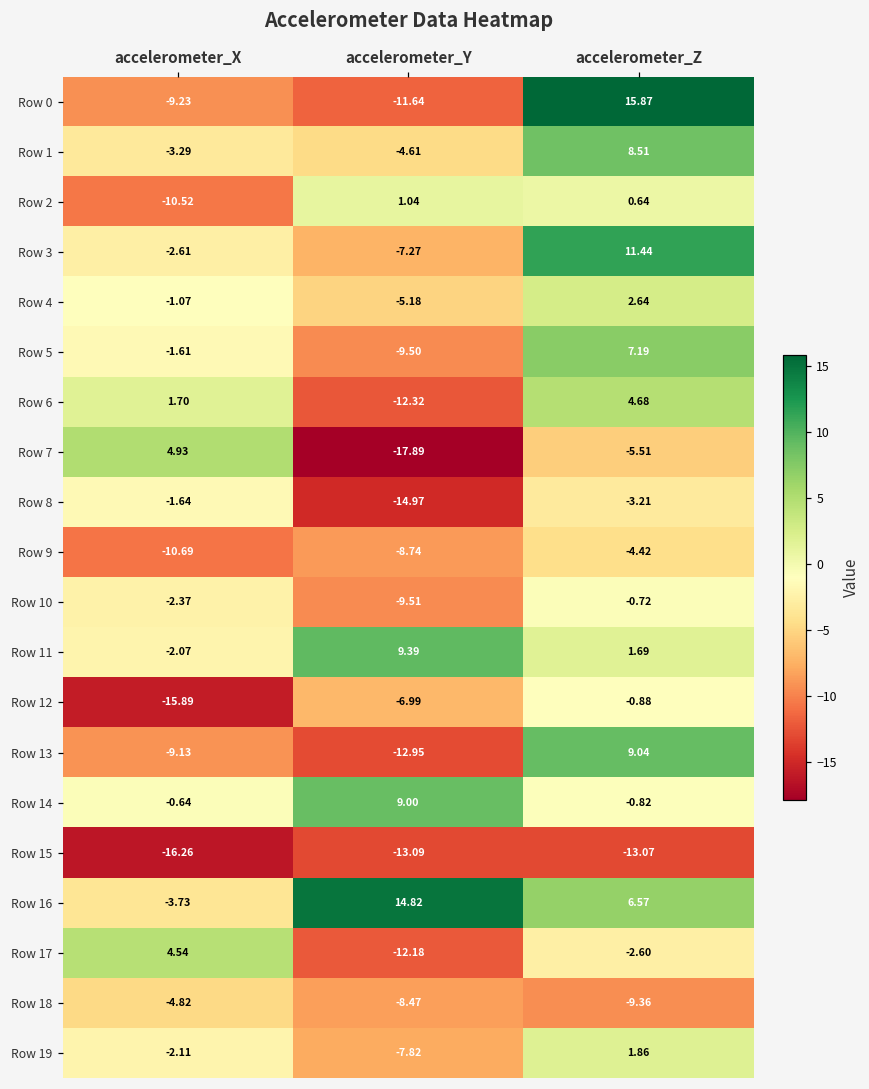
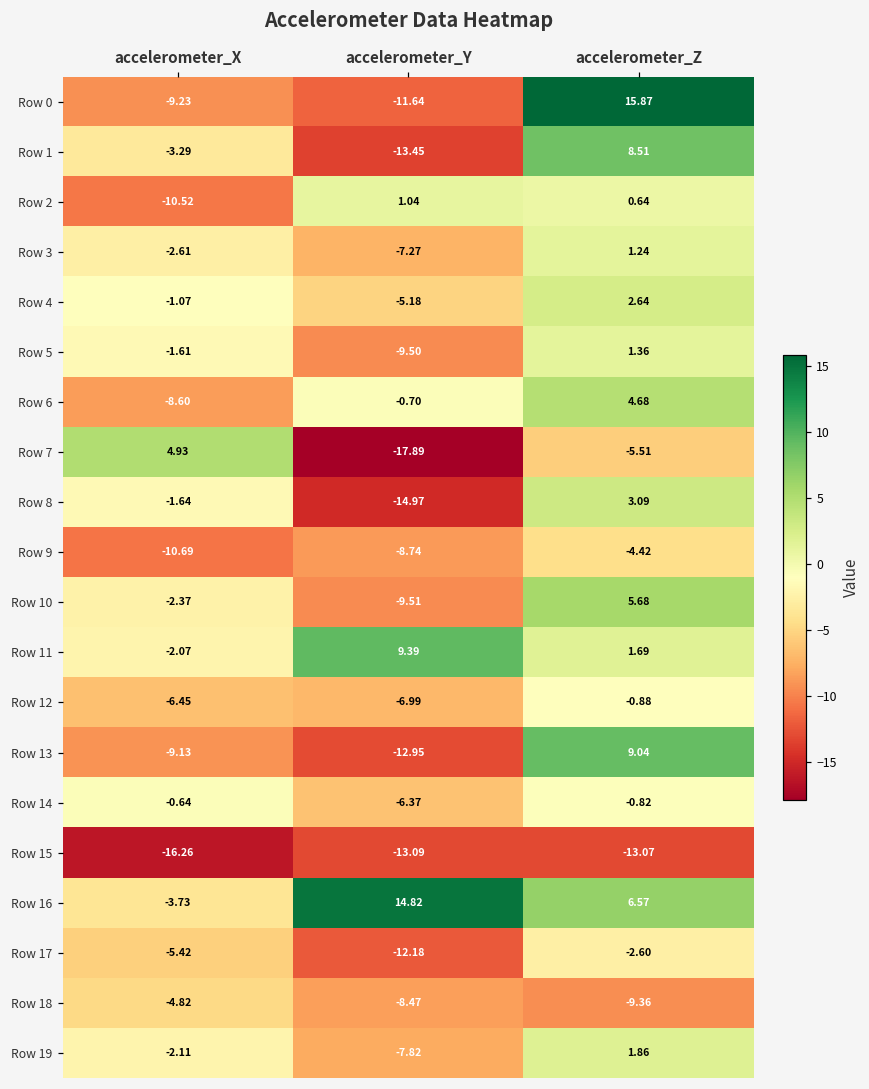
  {
    "Row 0": {
      "accelerometer_X": -9.23,
      "accelerometer_Y": -11.64,
      "accelerometer_Z": 15.87
    },
    "Row 1": {
      "accelerometer_X": -3.29,
-     "accelerometer_Y": -4.61,
+     "accelerometer_Y": -13.45,
      "accelerometer_Z": 8.51
    },
    "Row 2": {
      "accelerometer_X": -10.52,
      "accelerometer_Y": 1.04,
      "accelerometer_Z": 0.64
    },
    "Row 3": {
      "accelerometer_X": -2.61,
      "accelerometer_Y": -7.27,
-     "accelerometer_Z": 11.44
+     "accelerometer_Z": 1.24
    },
    "Row 4": {
      "accelerometer_X": -1.07,
      "accelerometer_Y": -5.18,
      "accelerometer_Z": 2.64
    },
    "Row 5": {
      "accelerometer_X": -1.61,
      "accelerometer_Y": -9.50,
-     "accelerometer_Z": 7.19
+     "accelerometer_Z": 1.36
    },
    "Row 6": {
-     "accelerometer_X": 1.70,
-     "accelerometer_Y": -12.32,
+     "accelerometer_X": -8.60,
+     "accelerometer_Y": -0.70,
      "accelerometer_Z": 4.68
    },
    "Row 7": {
      "accelerometer_X": 4.93,
      "accelerometer_Y": -17.89,
      "accelerometer_Z": -5.51
    },
    "Row 8": {
      "accelerometer_X": -1.64,
      "accelerometer_Y": -14.97,
-     "accelerometer_Z": -3.21
+     "accelerometer_Z": 3.09
    },
    "Row 9": {
      "accelerometer_X": -10.69,
      "accelerometer_Y": -8.74,
      "accelerometer_Z": -4.42
    },
    "Row 10": {
      "accelerometer_X": -2.37,
      "accelerometer_Y": -9.51,
-     "accelerometer_Z": -0.72
+     "accelerometer_Z": 5.68
    },
    "Row 11": {
      "accelerometer_X": -2.07,
      "accelerometer_Y": 9.39,
      "accelerometer_Z": 1.69
    },
    "Row 12": {
-     "accelerometer_X": -15.89,
+     "accelerometer_X": -6.45,
      "accelerometer_Y": -6.99,
      "accelerometer_Z": -0.88
    },
    "Row 13": {
      "accelerometer_X": -9.13,
      "accelerometer_Y": -12.95,
      "accelerometer_Z": 9.04
    },
    "Row 14": {
      "accelerometer_X": -0.64,
-     "accelerometer_Y": 9.00,
+     "accelerometer_Y": -6.37,
      "accelerometer_Z": -0.82
    },
    "Row 15": {
      "accelerometer_X": -16.26,
      "accelerometer_Y": -13.09,
      "accelerometer_Z": -13.07
    },
    "Row 16": {
      "accelerometer_X": -3.73,
      "accelerometer_Y": 14.82,
      "accelerometer_Z": 6.57
    },
    "Row 17": {
-     "accelerometer_X": 4.54,
+     "accelerometer_X": -5.42,
      "accelerometer_Y": -12.18,
      "accelerometer_Z": -2.60
    },
    "Row 18": {
      "accelerometer_X": -4.82,
      "accelerometer_Y": -8.47,
      "accelerometer_Z": -9.36
    },
    "Row 19": {
      "accelerometer_X": -2.11,
      "accelerometer_Y": -7.82,
      "accelerometer_Z": 1.86
    }
  }
